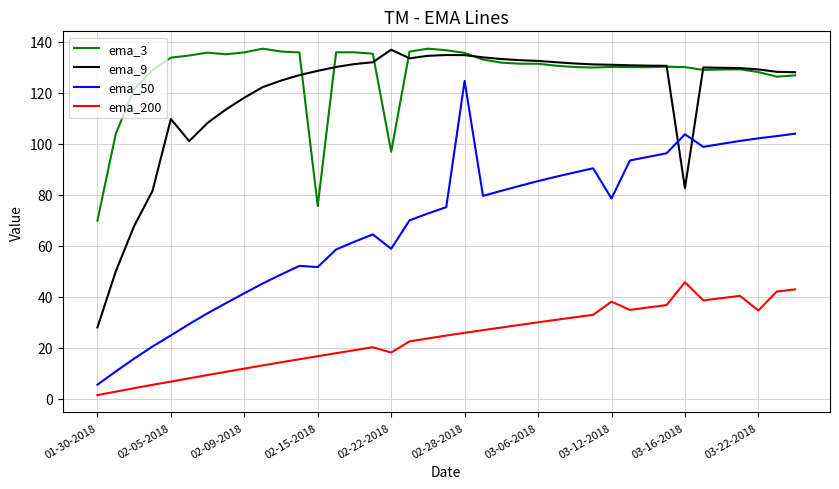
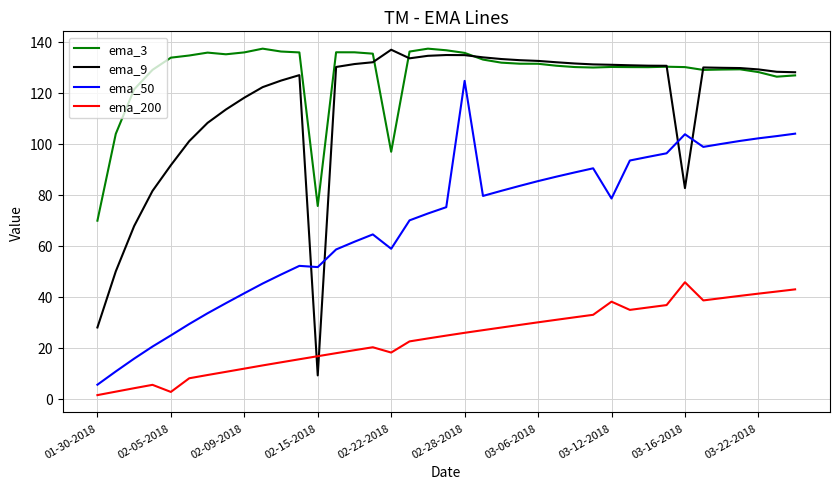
  {
    "ema_3": {
      "01-30-2018": 70,
      "02-05-2018": 134,
      "02-09-2018": 136,
      "02-15-2018": 76,
      "02-22-2018": 97,
      "03-06-2018": 131,
      "03-16-2018": 130,
      "03-22-2018": 128
    },
    "ema_9": {
      "01-30-2018": 28,
-     "02-05-2018": 110,
+     "02-05-2018": 92,
      "02-09-2018": 118,
-     "02-15-2018": 129,
+     "02-15-2018": 9,
      "02-22-2018": 137,
      "03-06-2018": 132,
      "03-16-2018": 83,
      "03-22-2018": 129
    },
    "ema_50": {
      "01-30-2018": 5,
      "02-05-2018": 25,
      "02-09-2018": 41,
      "02-15-2018": 52,
      "02-22-2018": 59,
      "02-28-2018": 125,
      "03-06-2018": 85,
      "03-12-2018": 79,
      "03-16-2018": 104,
      "03-22-2018": 102
    },
    "ema_200": {
      "01-30-2018": 1,
-     "02-05-2018": 7,
+     "02-05-2018": 3,
      "02-09-2018": 12,
      "02-15-2018": 17,
      "02-22-2018": 18,
      "02-28-2018": 26,
      "03-06-2018": 30,
      "03-12-2018": 38,
      "03-16-2018": 46,
-     "03-22-2018": 35
+     "03-22-2018": 41
    }
  }
